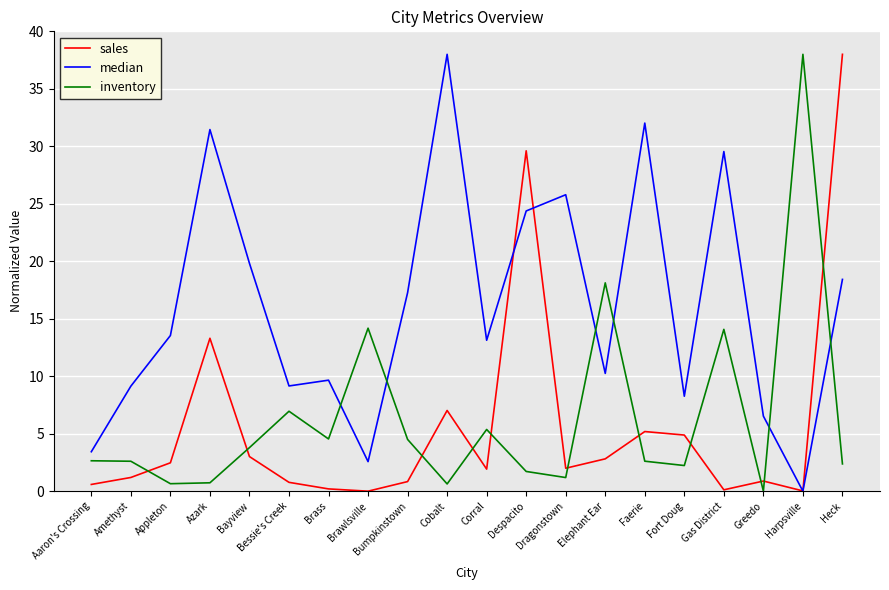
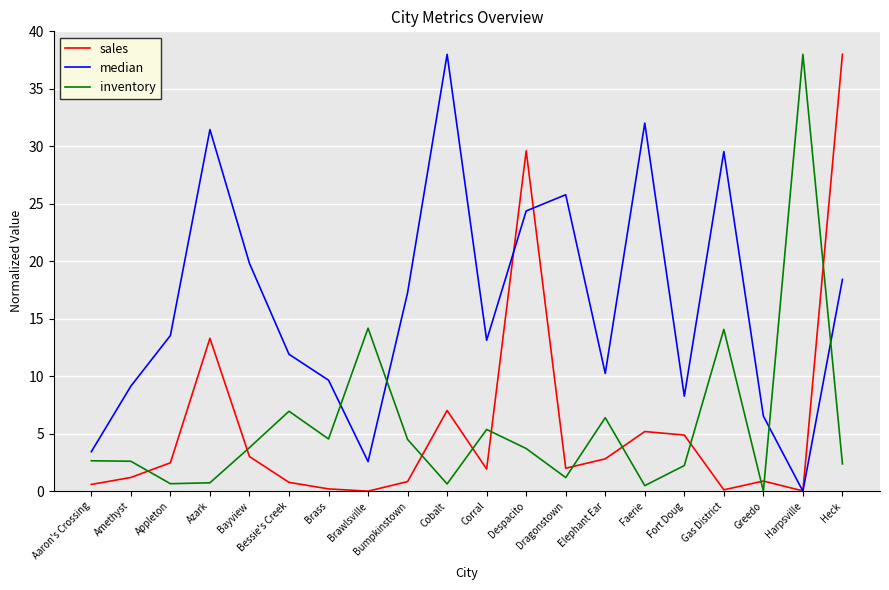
  {
    "sales": {
      "Aaron's Crossing": 0.6,
      "Amethyst": 1.2,
      "Appleton": 2.5,
      "Azark": 13.3,
      "Bayview": 3.0,
      "Bessie's Creek": 0.8,
      "Brass": 0.2,
      "Brawlsville": 0.0,
      "Bumpkinstown": 0.8,
      "Cobalt": 7.0,
      "Corral": 1.9,
      "Despacito": 29.6,
      "Dragonstown": 2.0,
      "Elephant Ear": 2.8,
      "Faerie": 5.2,
      "Fort Doug": 4.9,
      "Gas District": 0.1,
      "Greedo": 0.9,
      "Heck": 38.0
    },
    "median": {
      "Aaron's Crossing": 3.4,
      "Amethyst": 9.1,
      "Appleton": 13.5,
      "Azark": 31.5,
      "Bayview": 19.8,
-     "Bessie's Creek": 9.2,
+     "Bessie's Creek": 11.9,
      "Brass": 9.7,
      "Brawlsville": 2.6,
      "Bumpkinstown": 17.3,
      "Cobalt": 38.0,
      "Corral": 13.1,
      "Despacito": 24.4,
      "Dragonstown": 25.8,
      "Elephant Ear": 10.2,
      "Faerie": 32.0,
      "Fort Doug": 8.3,
      "Gas District": 29.5,
      "Greedo": 6.5,
      "Heck": 18.4
    },
    "inventory": {
      "Aaron's Crossing": 2.6,
      "Amethyst": 2.6,
      "Appleton": 0.7,
      "Azark": 0.7,
      "Bayview": 3.8,
      "Bessie's Creek": 7.0,
      "Brass": 4.5,
      "Brawlsville": 14.2,
      "Bumpkinstown": 4.5,
      "Cobalt": 0.6,
      "Corral": 5.4,
-     "Despacito": 1.7,
+     "Despacito": 3.7,
      "Dragonstown": 1.2,
-     "Elephant Ear": 18.1,
-     "Faerie": 2.6,
+     "Elephant Ear": 6.4,
+     "Faerie": 0.5,
      "Fort Doug": 2.2,
      "Gas District": 14.1,
      "Greedo": 0.0,
      "Harpsville": 38.0,
      "Heck": 2.4
    }
  }
